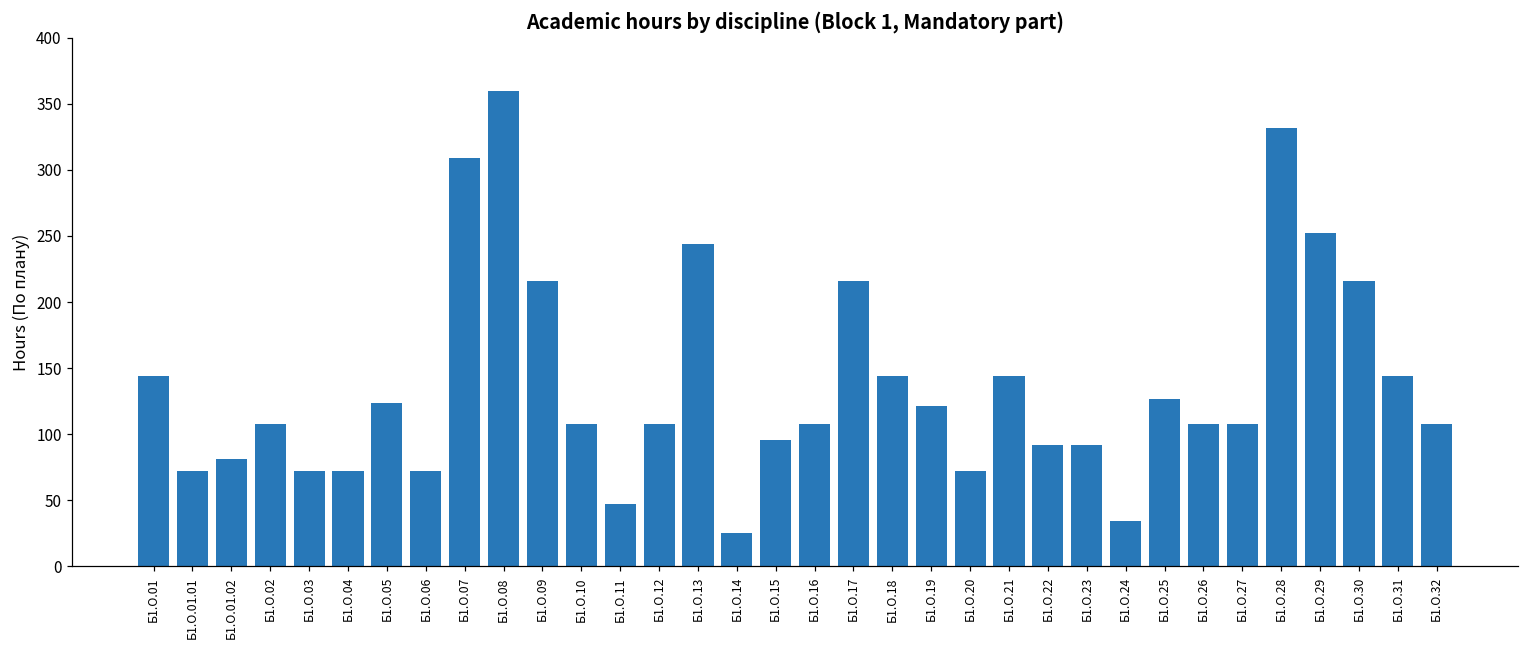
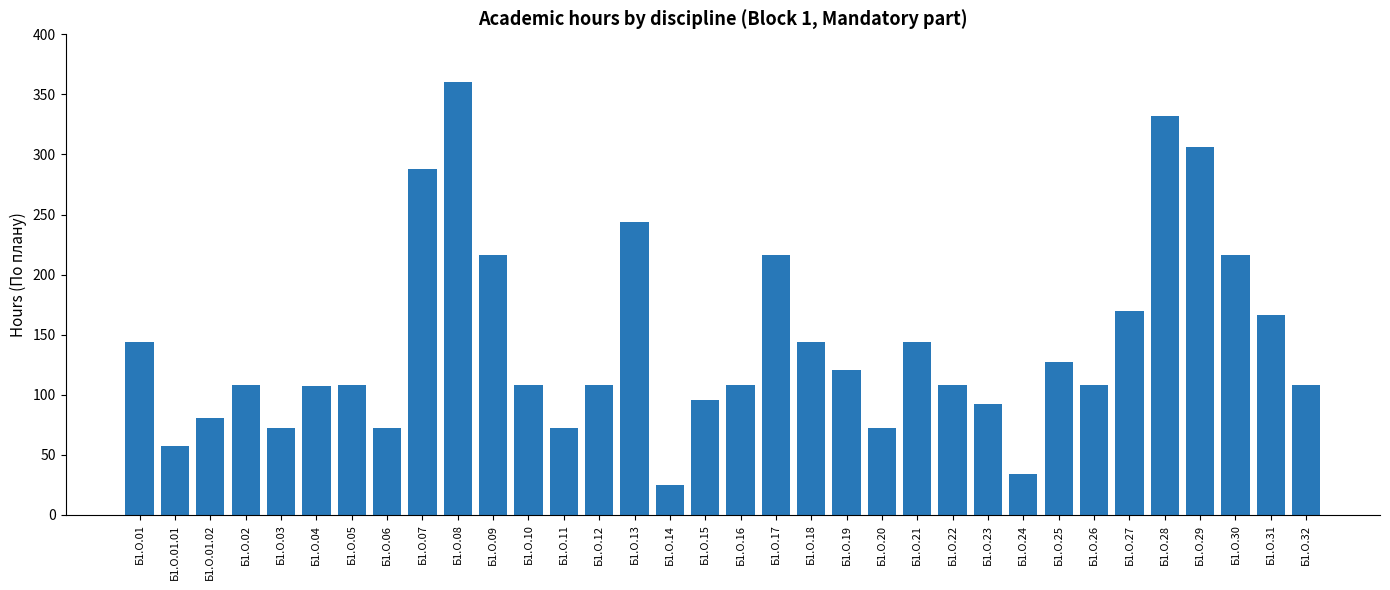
  {
    "Б1.О.01": 144,
-   "Б1.О.01.01": 72,
+   "Б1.О.01.01": 57,
    "Б1.О.01.02": 81,
    "Б1.О.02": 108,
    "Б1.О.03": 72,
-   "Б1.О.04": 72,
-   "Б1.О.05": 124,
+   "Б1.О.04": 107,
+   "Б1.О.05": 108,
    "Б1.О.06": 72,
-   "Б1.О.07": 309,
+   "Б1.О.07": 288,
    "Б1.О.08": 360,
    "Б1.О.09": 216,
    "Б1.О.10": 108,
-   "Б1.О.11": 47,
+   "Б1.О.11": 72,
    "Б1.О.12": 108,
    "Б1.О.13": 244,
    "Б1.О.14": 25,
    "Б1.О.15": 96,
    "Б1.О.16": 108,
    "Б1.О.17": 216,
    "Б1.О.18": 144,
    "Б1.О.19": 121,
    "Б1.О.20": 72,
    "Б1.О.21": 144,
-   "Б1.О.22": 92,
+   "Б1.О.22": 108,
    "Б1.О.23": 92,
    "Б1.О.24": 34,
    "Б1.О.25": 127,
    "Б1.О.26": 108,
-   "Б1.О.27": 108,
+   "Б1.О.27": 170,
    "Б1.О.28": 332,
-   "Б1.О.29": 252,
+   "Б1.О.29": 306,
    "Б1.О.30": 216,
-   "Б1.О.31": 144,
+   "Б1.О.31": 166,
    "Б1.О.32": 108
  }
